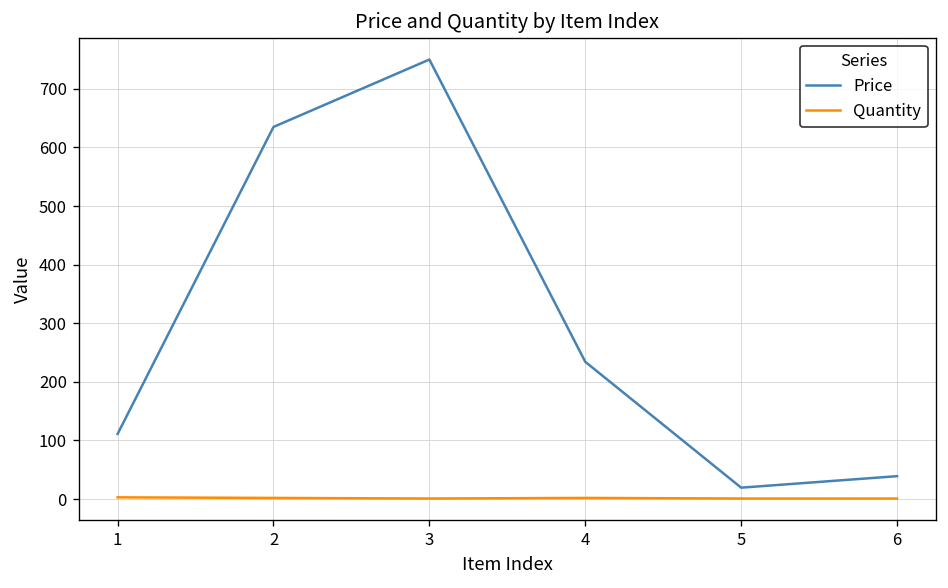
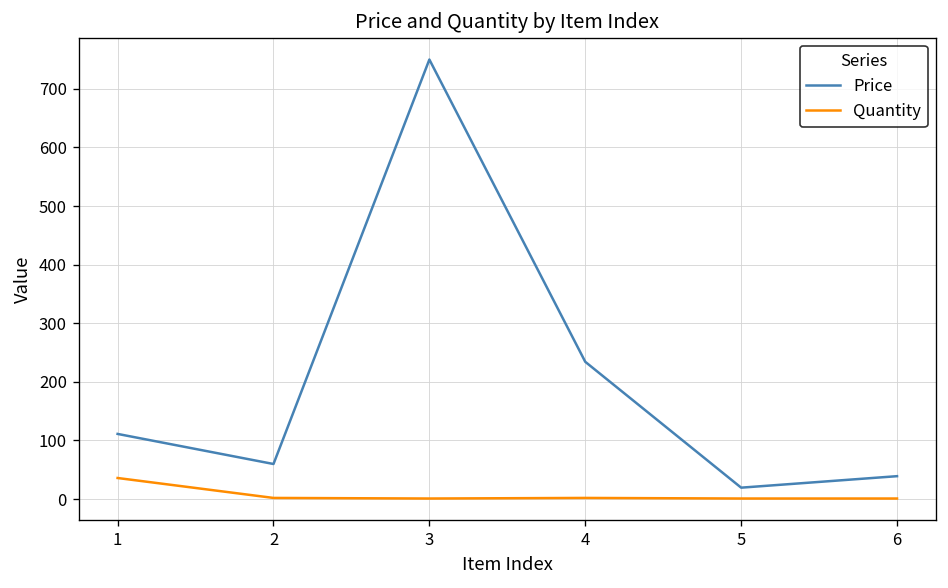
  {
    "Price": {
      "1": 110,
-     "2": 640,
+     "2": 60,
      "3": 750,
      "4": 230,
      "5": 20,
      "6": 40
    },
    "Quantity": {
-     "1": 0,
+     "1": 40,
      "2": 0,
      "3": 0,
      "4": 0,
      "5": 0,
      "6": 0
    }
  }
